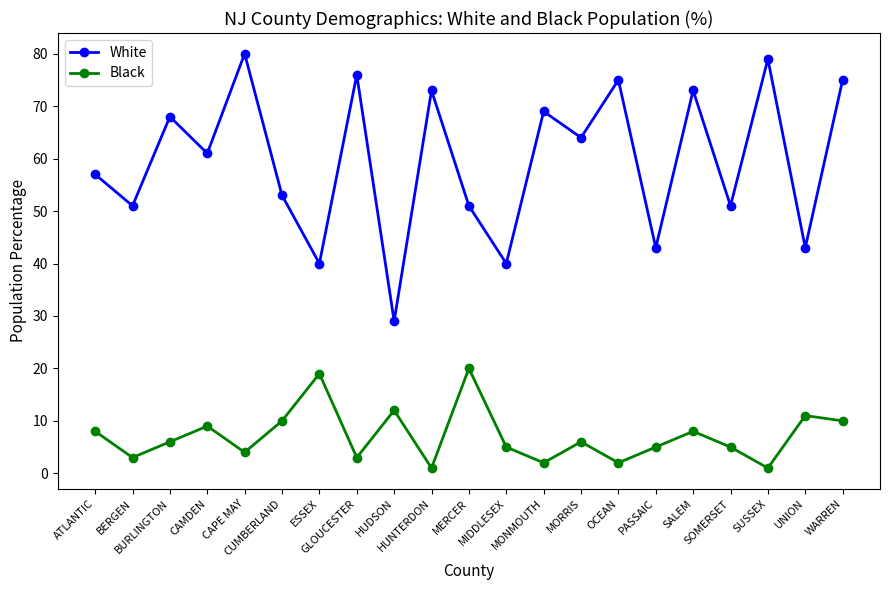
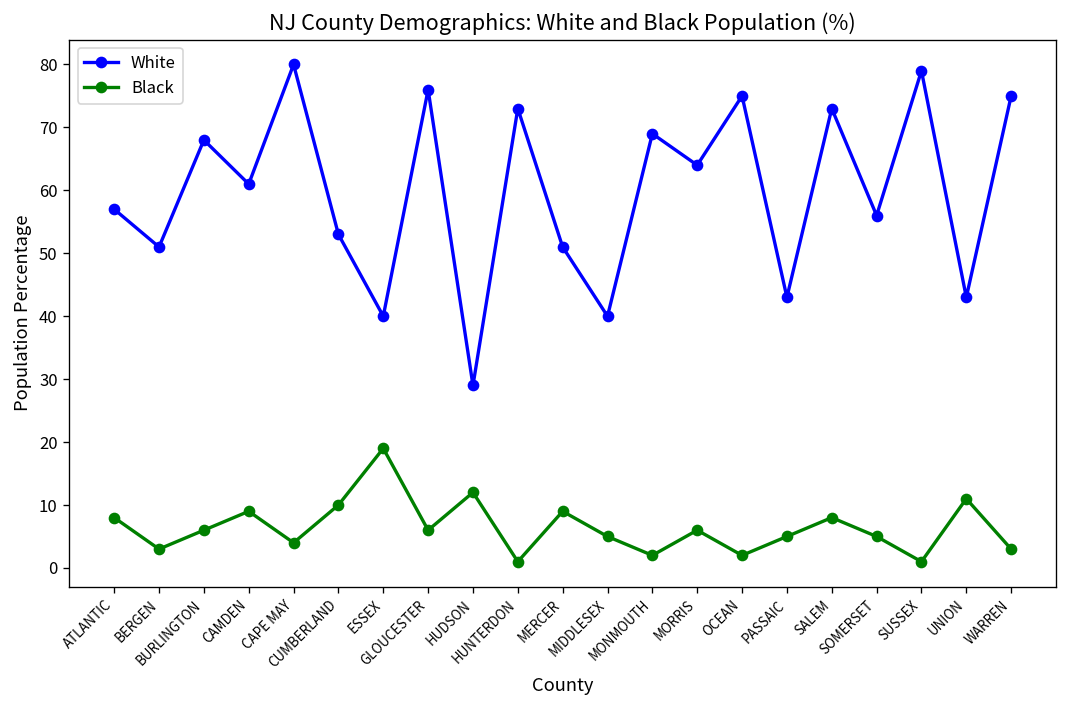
  {
    "White": {
      "ATLANTIC": 57,
      "BERGEN": 51,
      "BURLINGTON": 68,
      "CAMDEN": 61,
      "CAPE MAY": 80,
      "CUMBERLAND": 53,
      "ESSEX": 40,
      "GLOUCESTER": 76,
      "HUDSON": 29,
      "HUNTERDON": 73,
      "MERCER": 51,
      "MIDDLESEX": 40,
      "MONMOUTH": 69,
      "MORRIS": 64,
      "OCEAN": 75,
      "PASSAIC": 43,
      "SALEM": 73,
-     "SOMERSET": 51,
+     "SOMERSET": 56,
      "SUSSEX": 79,
      "UNION": 43,
      "WARREN": 75
    },
    "Black": {
      "ATLANTIC": 8,
      "BERGEN": 3,
      "BURLINGTON": 6,
      "CAMDEN": 9,
      "CAPE MAY": 4,
      "CUMBERLAND": 10,
      "ESSEX": 19,
-     "GLOUCESTER": 3,
+     "GLOUCESTER": 6,
      "HUDSON": 12,
      "HUNTERDON": 1,
-     "MERCER": 20,
+     "MERCER": 9,
      "MIDDLESEX": 5,
      "MONMOUTH": 2,
      "MORRIS": 6,
      "OCEAN": 2,
      "PASSAIC": 5,
      "SALEM": 8,
      "SOMERSET": 5,
      "SUSSEX": 1,
      "UNION": 11,
-     "WARREN": 10
+     "WARREN": 3
    }
  }
